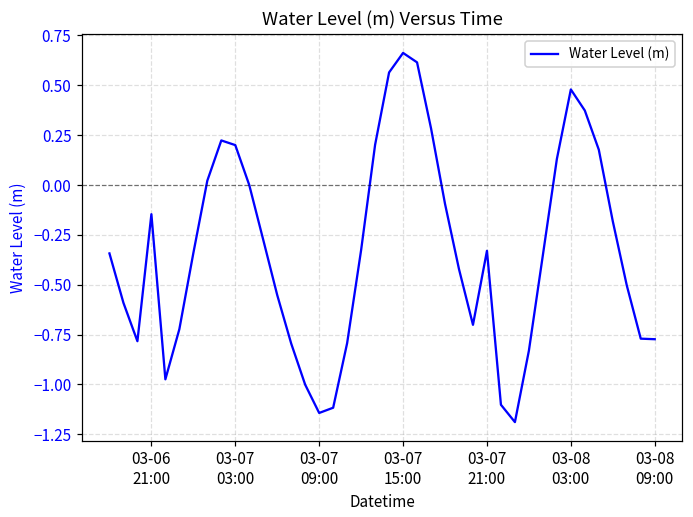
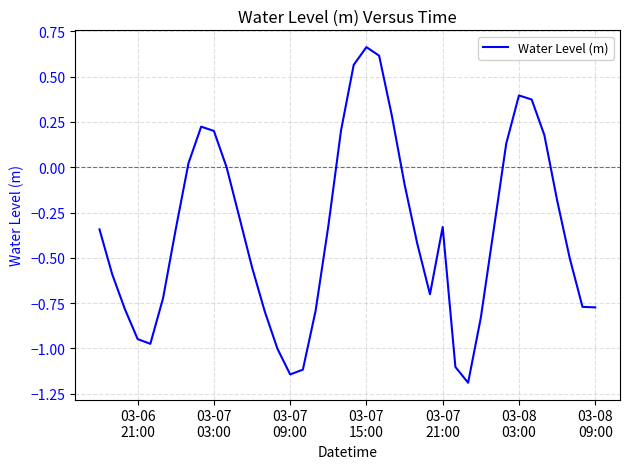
  {
-   "03-06 21:00": -0.15,
+   "03-06 21:00": -0.95,
    "03-07 03:00": 0.20,
    "03-07 09:00": -1.14,
    "03-07 15:00": 0.66,
    "03-07 21:00": -0.33,
-   "03-08 03:00": 0.48,
+   "03-08 03:00": 0.40,
    "03-08 09:00": -0.77
  }
